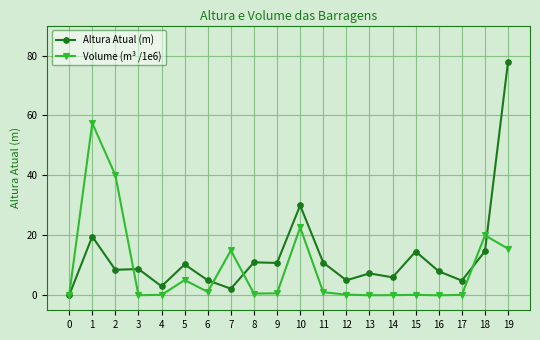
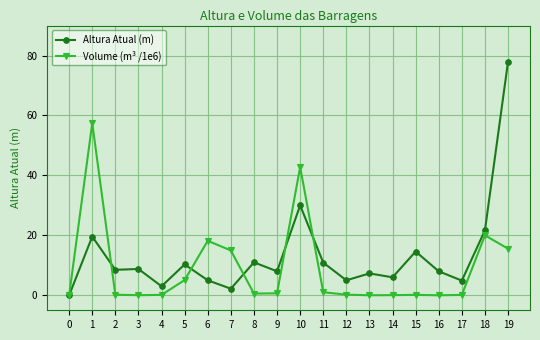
  {
    "Altura Atual (m)": {
      "1": 20,
      "2": 9,
      "3": 9,
      "4": 3,
      "5": 10,
      "6": 5,
      "7": 2,
      "8": 11,
-     "9": 11,
+     "9": 8,
      "10": 30,
      "11": 11,
      "12": 5,
      "13": 7,
      "14": 6,
      "15": 15,
      "16": 8,
      "17": 5,
-     "18": 15,
+     "18": 22,
      "19": 78
    },
    "Volume (m³ /1e6)": {
      "1": 57,
-     "2": 40,
+     "2": 0,
      "3": 0,
      "4": 0,
      "5": 5,
-     "6": 1,
+     "6": 18,
      "7": 15,
      "8": 1,
      "9": 1,
-     "10": 23,
+     "10": 43,
      "11": 1,
      "12": 0,
      "13": 0,
      "14": 0,
      "15": 0,
      "16": 0,
      "17": 0,
      "18": 20,
      "19": 16
    }
  }
